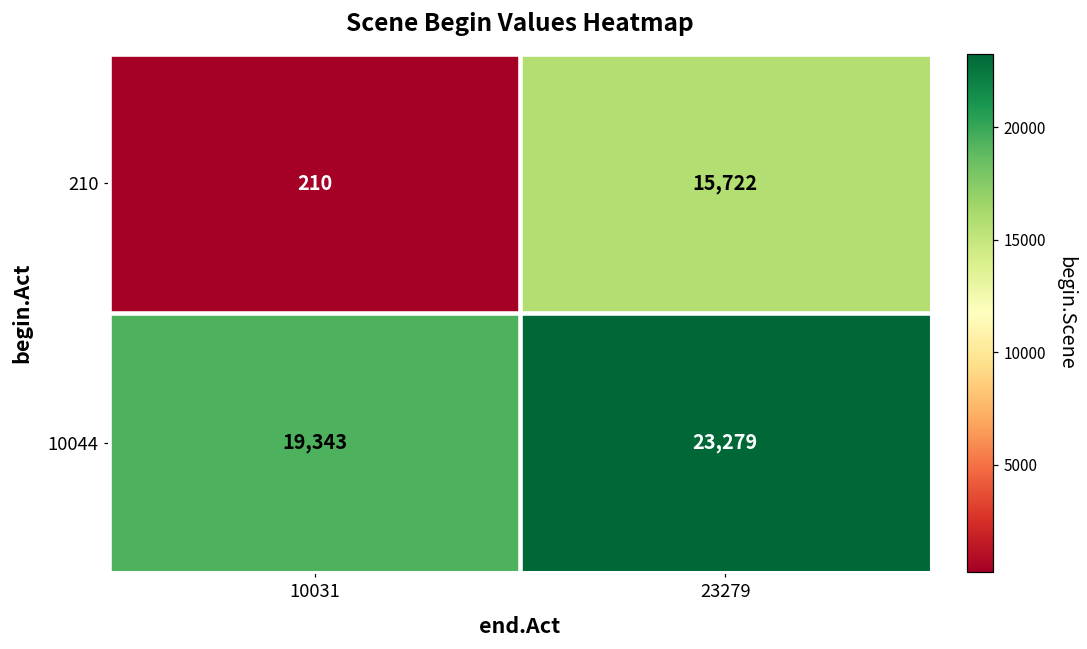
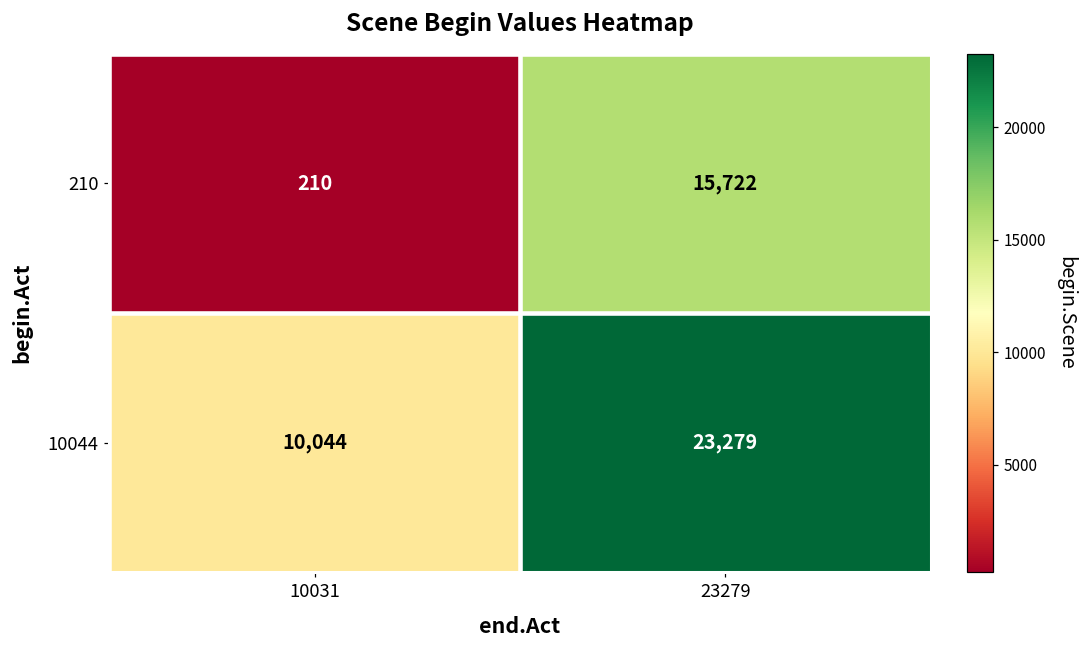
  {
    "210": {
      "10031": "210",
      "23279": "15,722"
    },
    "10044": {
-     "10031": "19,343",
+     "10031": "10,044",
      "23279": "23,279"
    }
  }
